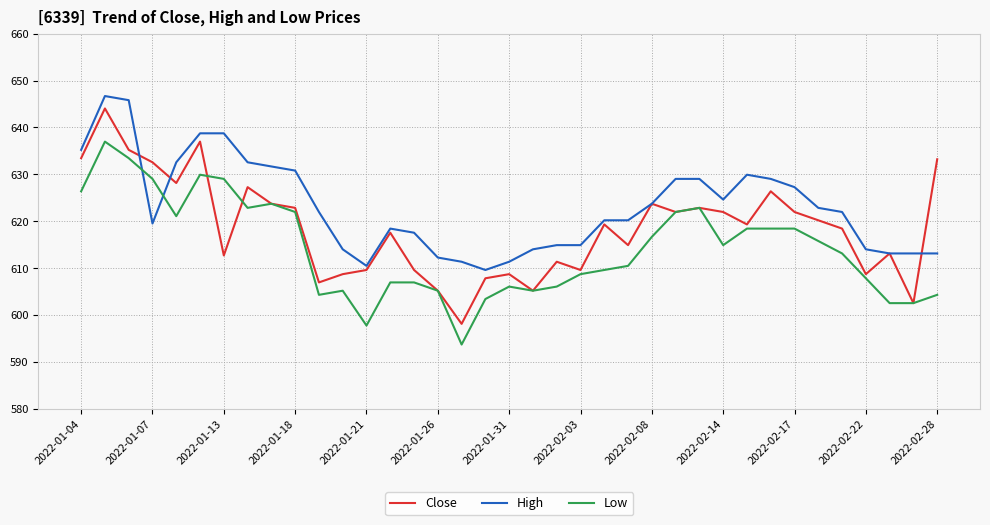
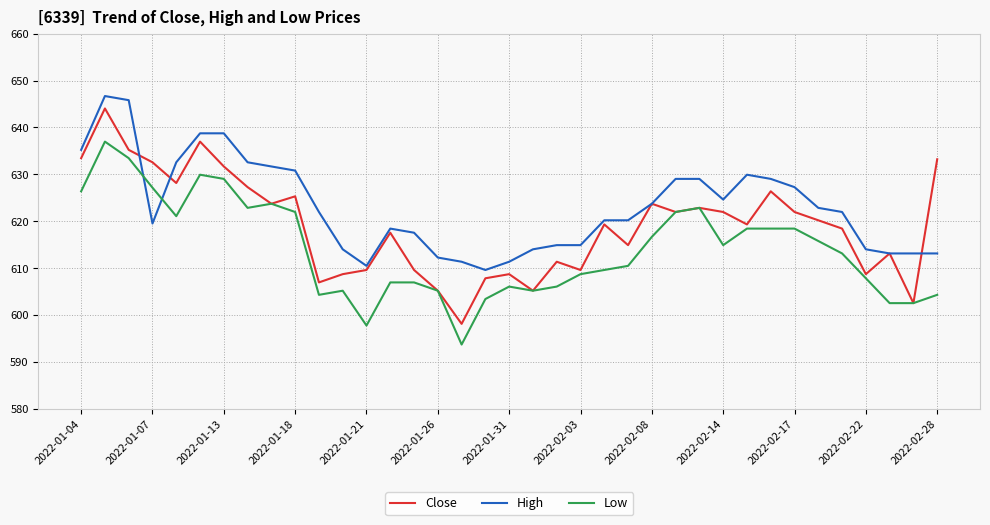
  {
    "Close": {
      "2022-01-04": 633,
      "2022-01-07": 633,
-     "2022-01-13": 613,
-     "2022-01-18": 623,
+     "2022-01-13": 632,
+     "2022-01-18": 625,
      "2022-01-21": 610,
      "2022-01-31": 609,
      "2022-02-03": 610,
      "2022-02-14": 622,
      "2022-02-17": 622,
      "2022-02-22": 609,
      "2022-02-28": 633
    },
    "High": {
      "2022-01-04": 635,
      "2022-01-07": 620,
      "2022-01-13": 639,
      "2022-01-18": 631,
      "2022-01-21": 610,
      "2022-01-26": 612,
      "2022-01-31": 611,
      "2022-02-03": 615,
      "2022-02-14": 625,
      "2022-02-17": 627,
      "2022-02-22": 614,
      "2022-02-28": 613
    },
    "Low": {
      "2022-01-04": 626,
-     "2022-01-07": 629,
+     "2022-01-07": 627,
      "2022-01-13": 629,
      "2022-01-18": 622,
      "2022-01-21": 598,
      "2022-01-31": 606,
      "2022-02-03": 609,
      "2022-02-08": 617,
      "2022-02-14": 615,
      "2022-02-17": 618,
      "2022-02-22": 608,
      "2022-02-28": 604
    }
  }
